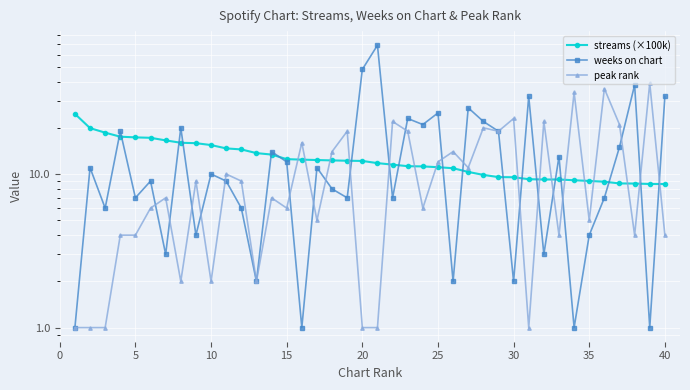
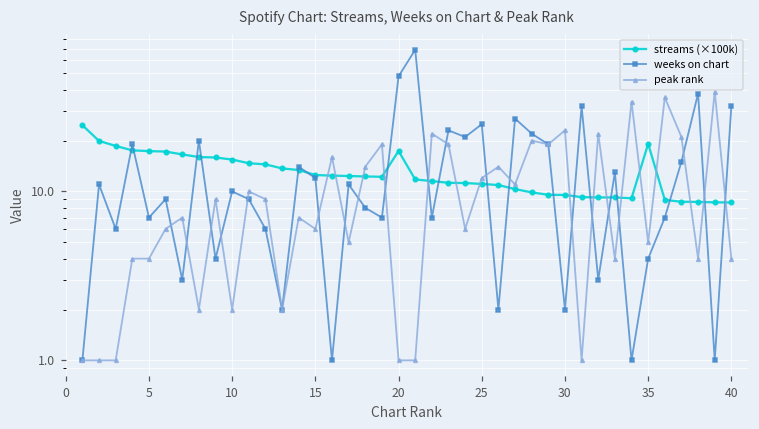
  {
    "streams (×100k)": {
      "5": 17,
      "10": 15,
      "15": 13,
-     "20": 12,
+     "20": 17,
      "25": 11,
      "30": 10,
-     "35": 9,
+     "35": 19,
      "40": 9
    },
    "weeks on chart": {
      "5": 7,
      "10": 10,
      "15": 12,
      "20": 48,
      "25": 25,
      "30": 2,
      "35": 4,
      "40": 32
    },
    "peak rank": {
      "5": 4,
      "10": 2,
      "15": 6,
      "20": 1,
      "25": 12,
      "30": 23,
      "35": 5,
      "40": 4
    }
  }
